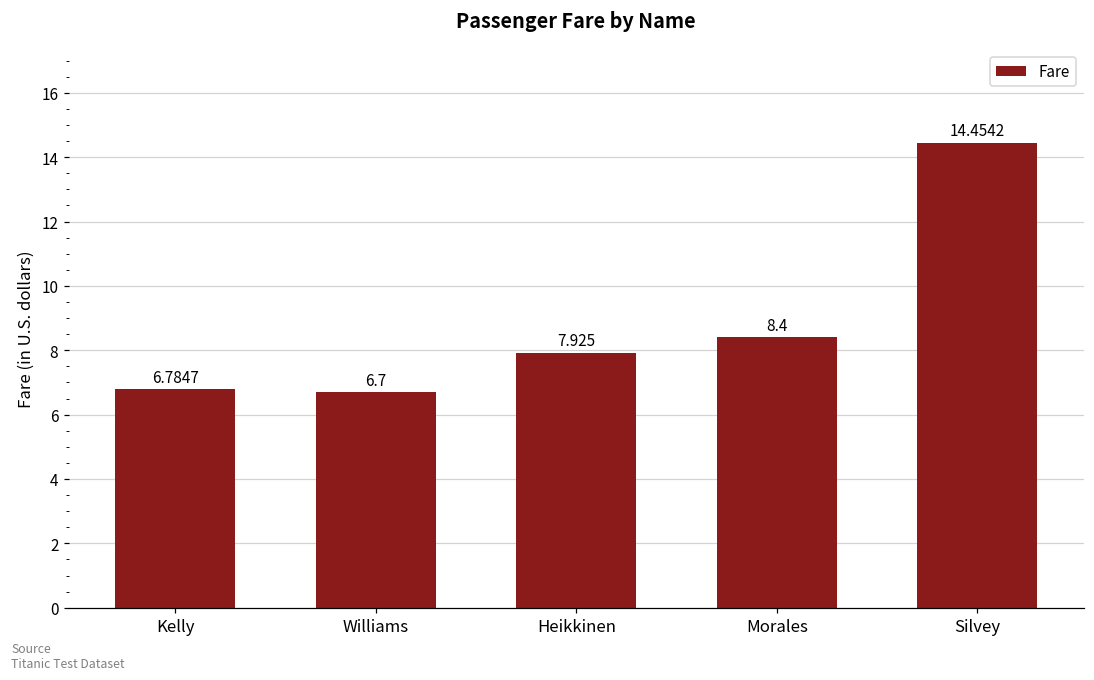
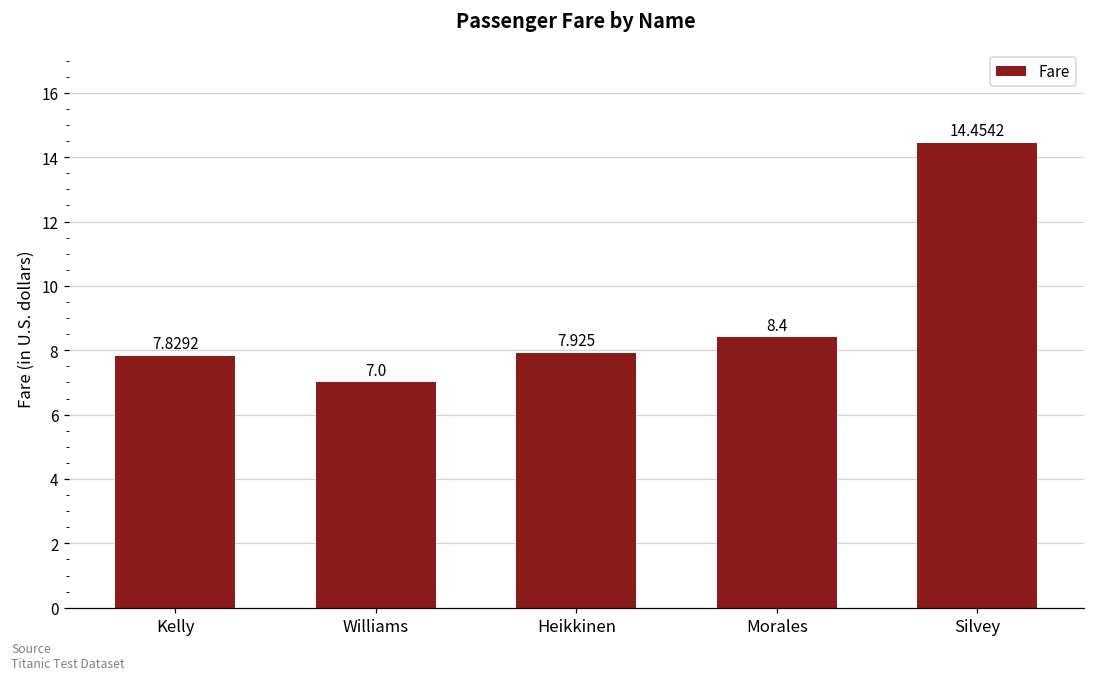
  {
-   "Kelly": 6.7847,
-   "Williams": 6.7,
+   "Kelly": 7.8292,
+   "Williams": 7.0,
    "Heikkinen": 7.925,
    "Morales": 8.4,
    "Silvey": 14.4542
  }
